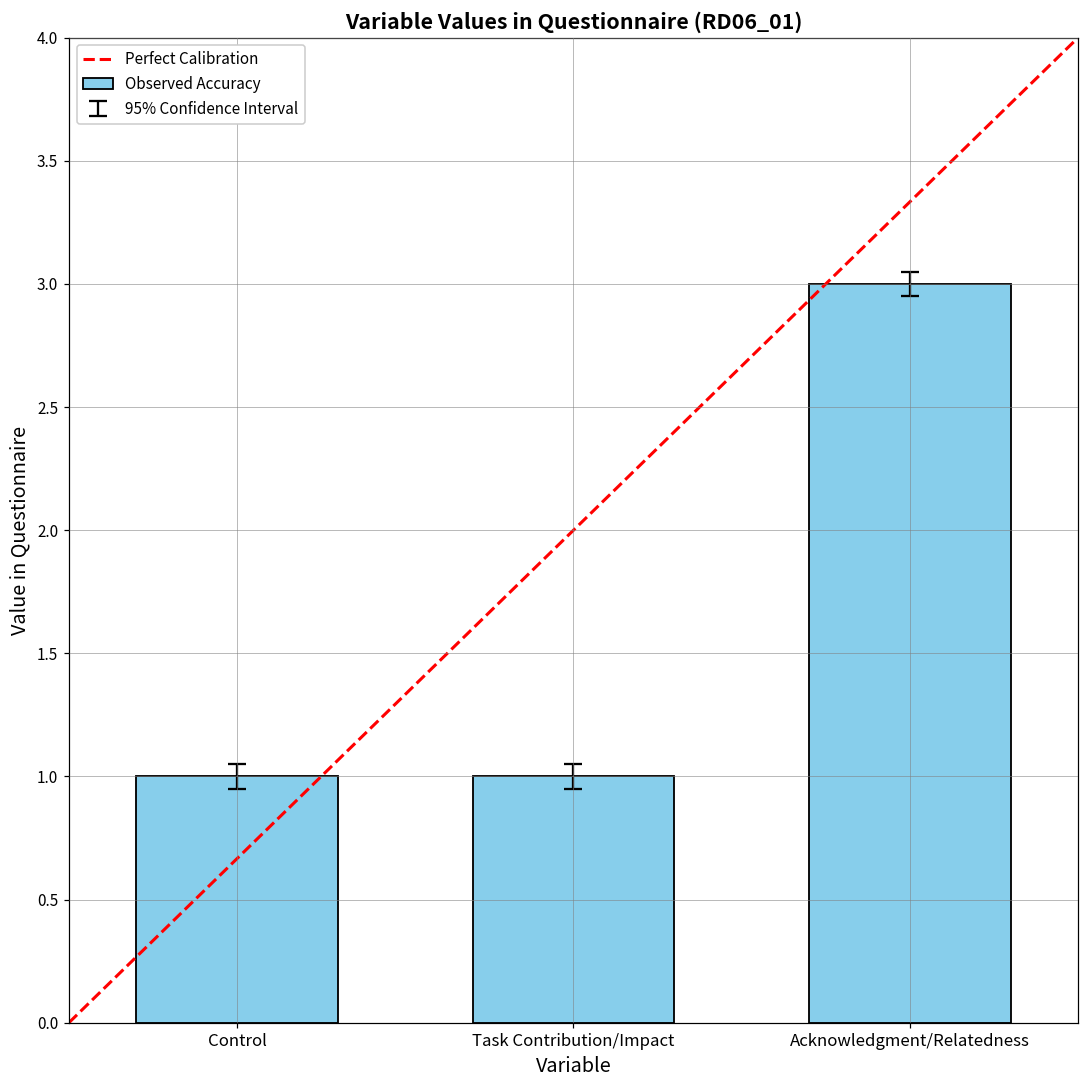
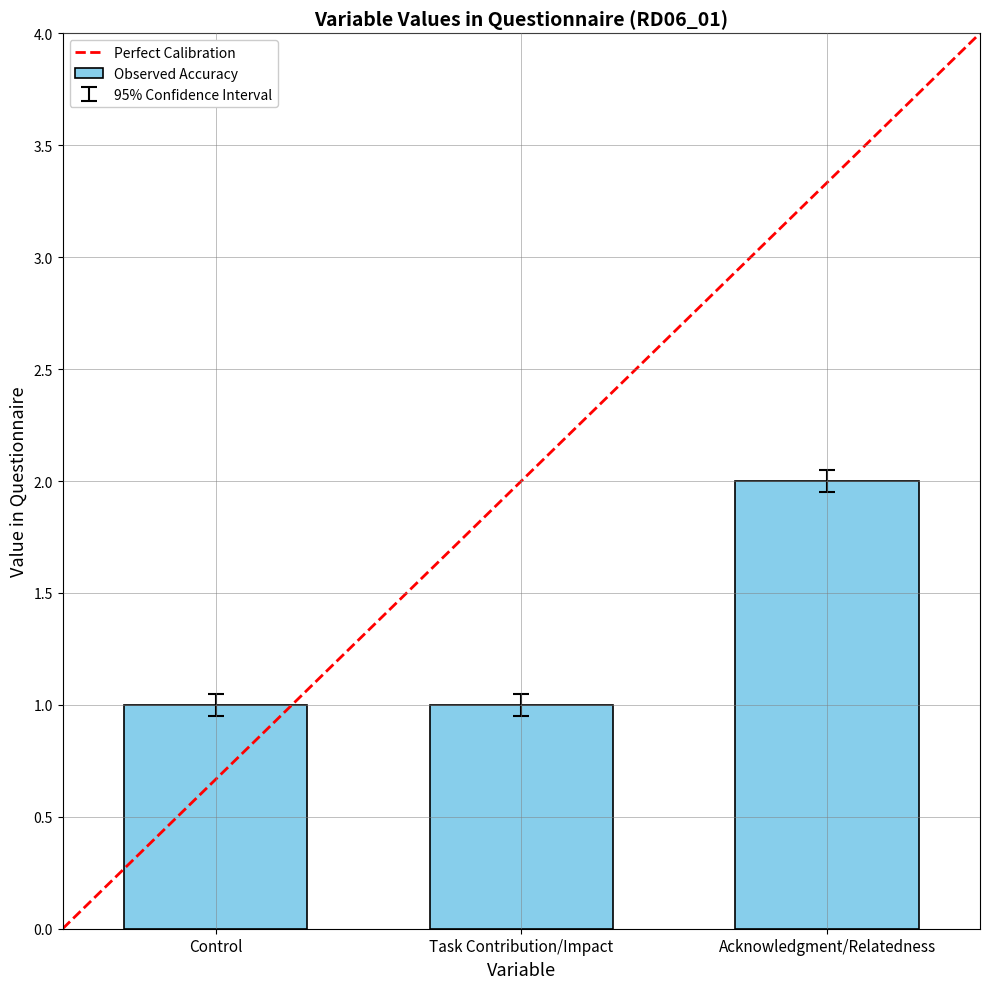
  {
    "Observed Accuracy": {
      "Control": 1,
      "Task Contribution/Impact": 1,
-     "Acknowledgment/Relatedness": 3
+     "Acknowledgment/Relatedness": 2
    }
  }
